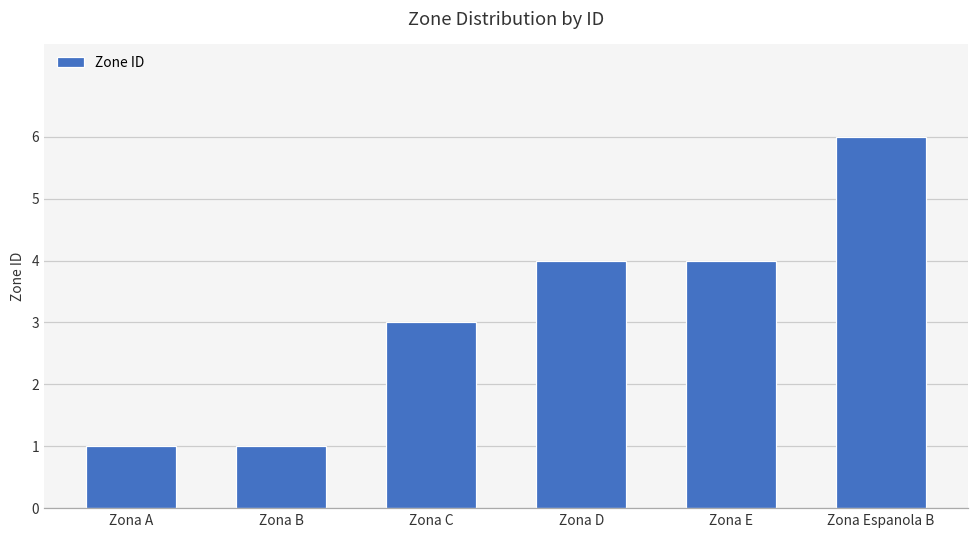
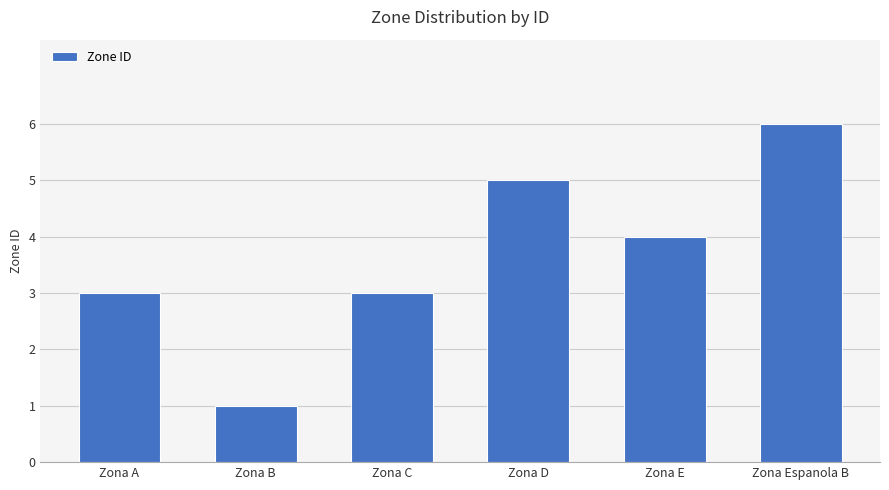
  {
-   "Zona A": 1,
+   "Zona A": 3,
    "Zona B": 1,
    "Zona C": 3,
-   "Zona D": 4,
+   "Zona D": 5,
    "Zona E": 4,
    "Zona Espanola B": 6
  }
